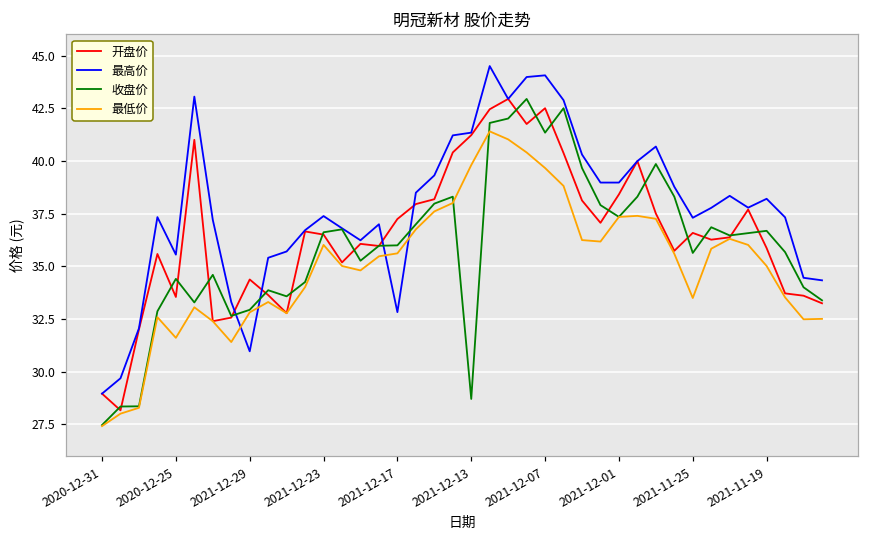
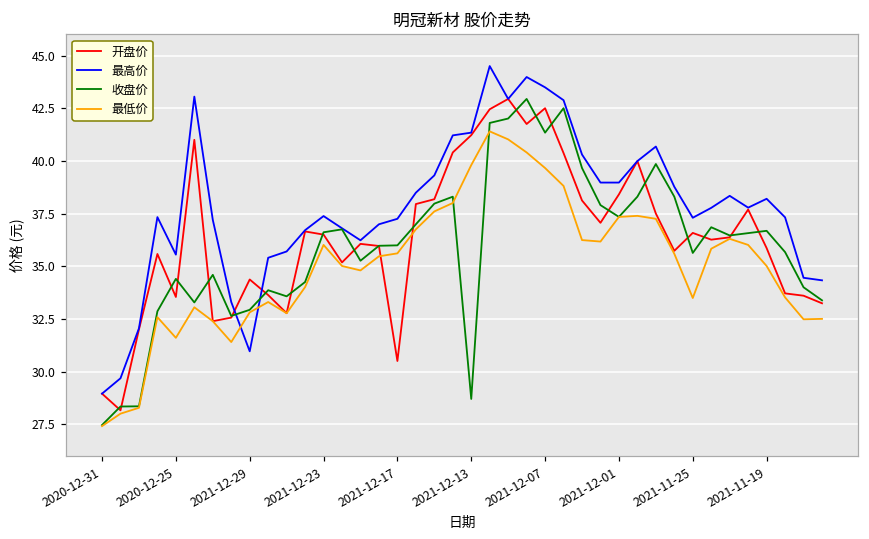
  {
    "开盘价": {
      "2020-12-25": 33.5,
      "2021-12-29": 34.4,
-     "2021-12-17": 37.2,
+     "2021-12-17": 30.5,
      "2021-12-07": 42.5,
      "2021-12-01": 38.4,
      "2021-11-25": 36.6,
      "2021-11-19": 35.9
    },
    "最高价": {
      "2020-12-25": 35.6,
      "2021-12-29": 31.0,
      "2021-12-23": 37.4,
-     "2021-12-17": 32.8,
-     "2021-12-07": 44.1,
+     "2021-12-17": 37.3,
+     "2021-12-07": 43.5,
      "2021-12-01": 39.0,
      "2021-11-25": 37.3,
      "2021-11-19": 38.2
    },
    "收盘价": {
      "2020-12-25": 34.4,
      "2021-12-17": 36.0,
      "2021-12-13": 28.7,
      "2021-12-07": 41.3,
      "2021-11-25": 35.6,
      "2021-11-19": 36.7
    },
    "最低价": {
      "2020-12-25": 31.6,
      "2021-12-23": 36.0,
      "2021-12-17": 35.6,
      "2021-12-13": 39.8,
      "2021-12-07": 39.7,
      "2021-11-25": 33.5,
      "2021-11-19": 35.0
    }
  }
